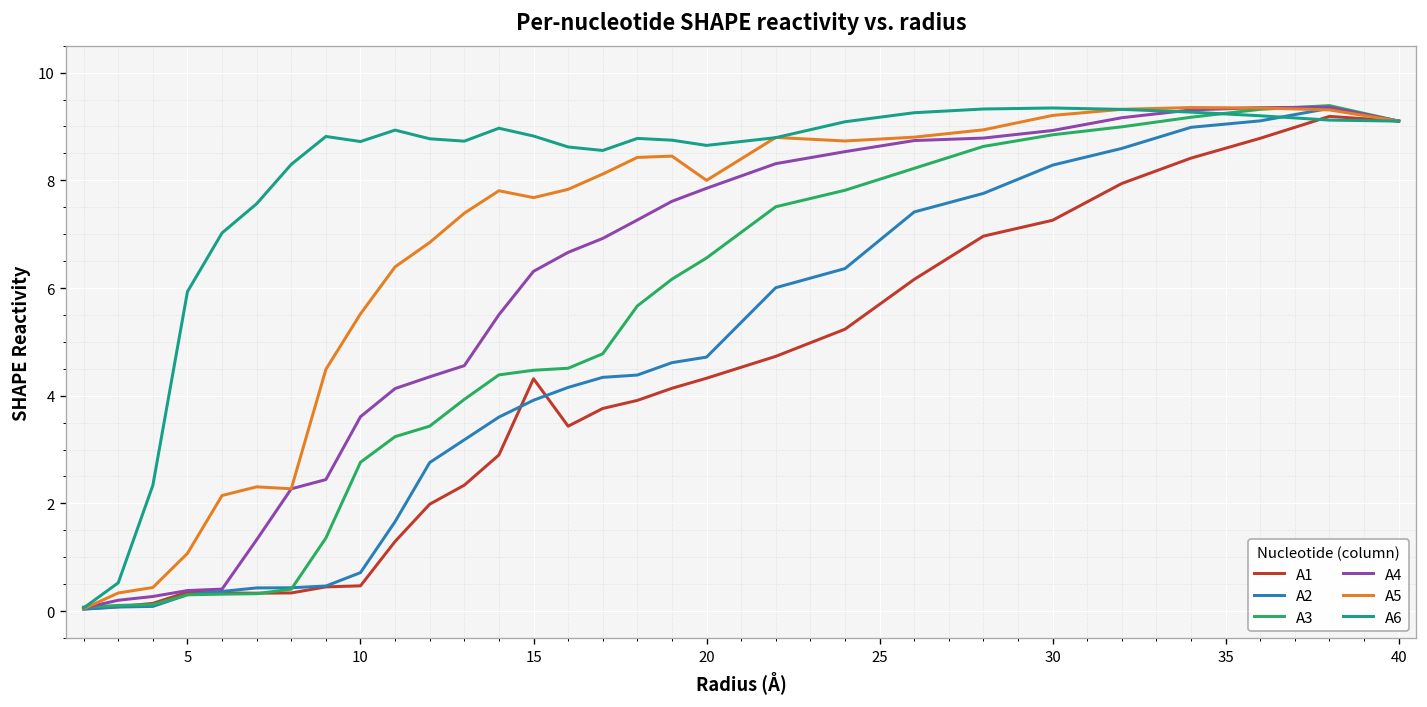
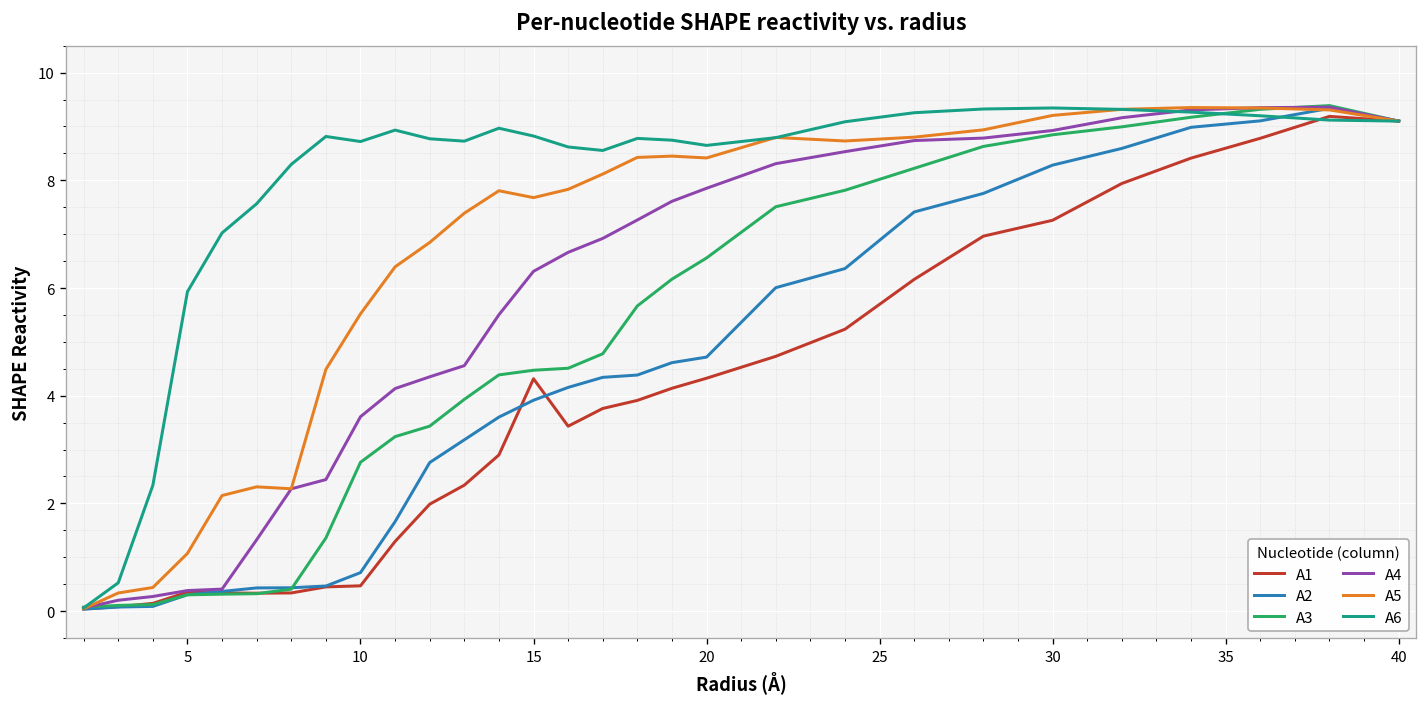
  {
    "A1": {
      "10": 0.5,
      "15": 4.3,
      "20": 4.3,
      "30": 7.3
    },
    "A2": {
      "10": 0.7,
      "15": 3.9,
      "20": 4.7,
      "30": 8.3
    },
    "A4": {
      "10": 3.6,
      "15": 6.3,
      "20": 7.9,
      "30": 8.9
    },
    "A5": {
      "5": 1.1,
      "10": 5.5,
      "15": 7.7,
-     "20": 8.0,
+     "20": 8.4,
      "30": 9.2
    }
  }
